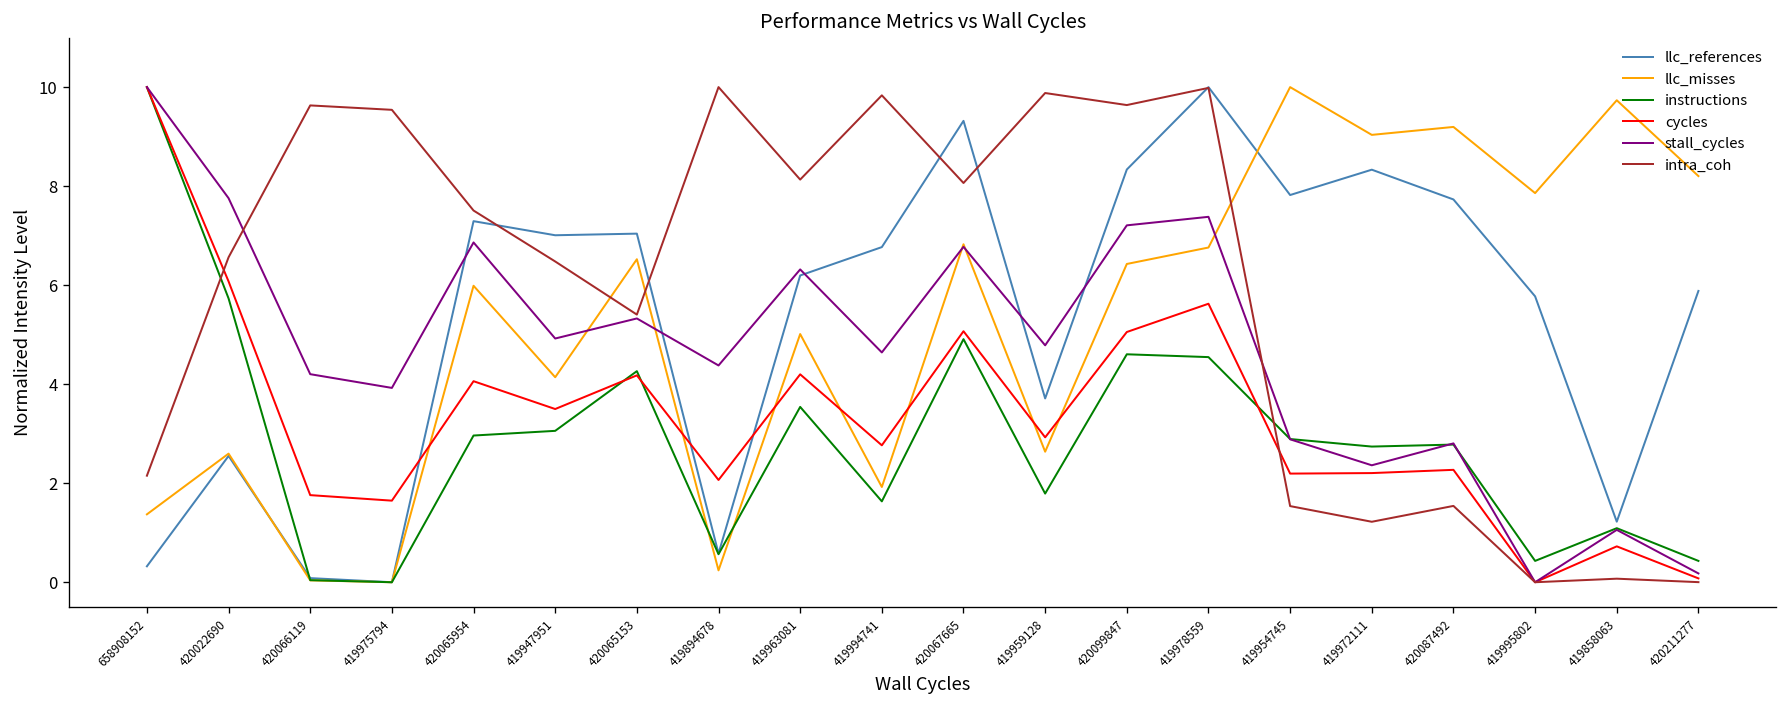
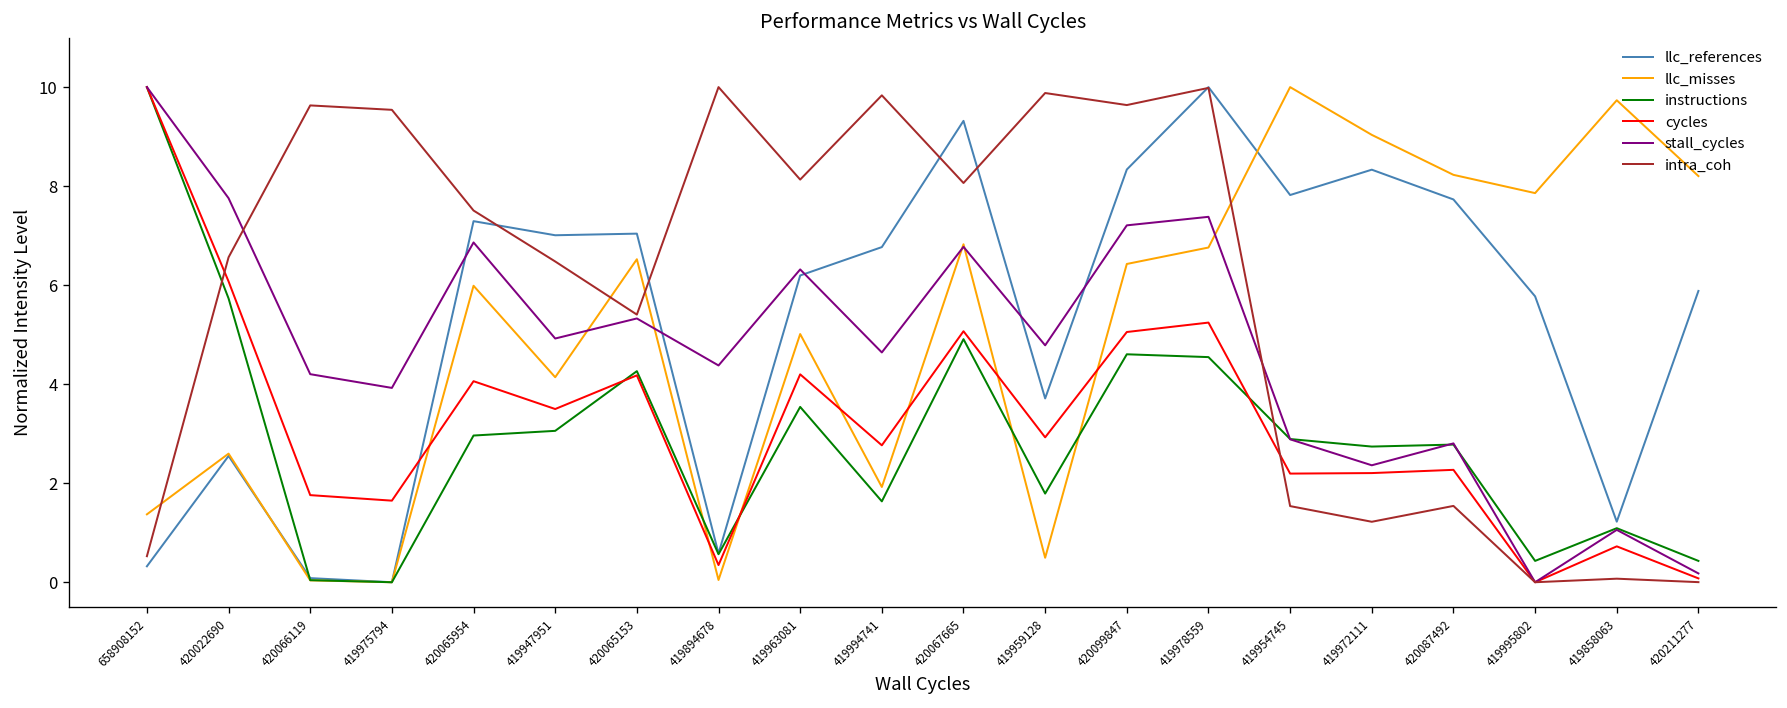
  {
    "llc_references": {
      "658908152": 0.3,
      "420065954": 7.3,
      "419947951": 7.0,
      "420065153": 7.0,
      "419963081": 6.2,
      "419994741": 6.8,
      "420067665": 9.3,
      "419959128": 3.7,
      "420099847": 8.3,
      "419954745": 7.8,
      "419972111": 8.3,
      "420087492": 7.7,
      "419995802": 5.8,
      "419858063": 1.2,
      "420211277": 5.9
    },
    "llc_misses": {
      "658908152": 1.4,
      "420065954": 6.0,
      "419947951": 4.1,
      "420065153": 6.5,
-     "419894678": 0.2,
+     "419894678": 0.0,
      "419963081": 5.0,
      "419994741": 1.9,
-     "419959128": 2.6,
+     "419959128": 0.5,
      "420099847": 6.4,
      "419978559": 6.8,
      "419954745": 10.0,
      "419972111": 9.0,
-     "420087492": 9.2,
+     "420087492": 8.2,
      "419995802": 7.9,
      "419858063": 9.7,
      "420211277": 8.2
    },
    "instructions": {
      "420022690": 5.7,
      "420065954": 3.0,
      "419947951": 3.1,
      "420065153": 4.3,
      "419963081": 3.5,
      "419994741": 1.6,
      "420067665": 4.9,
      "419959128": 1.8,
      "420099847": 4.6,
      "419978559": 4.5,
      "419972111": 2.7,
      "419995802": 0.4,
      "420211277": 0.4
    },
    "cycles": {
      "420022690": 6.1,
      "420066119": 1.8,
      "419975794": 1.6,
      "420065954": 4.1,
      "419947951": 3.5,
      "420065153": 4.2,
-     "419894678": 2.1,
+     "419894678": 0.3,
      "419963081": 4.2,
      "419994741": 2.8,
      "420067665": 5.1,
      "419959128": 2.9,
      "420099847": 5.1,
-     "419978559": 5.6,
+     "419978559": 5.2,
      "419954745": 2.2,
      "419972111": 2.2,
      "420087492": 2.3,
      "419858063": 0.7,
      "420211277": 0.1
    },
    "stall_cycles": {
      "420022690": 7.8,
      "420066119": 4.2,
      "419975794": 3.9,
      "420065954": 6.9,
      "419947951": 4.9,
      "420065153": 5.3,
      "419894678": 4.4,
      "419963081": 6.3,
      "419994741": 4.6,
      "419959128": 4.8,
      "420099847": 7.2,
      "419978559": 7.4,
      "419972111": 2.4,
      "420211277": 0.2
    },
    "intra_coh": {
-     "658908152": 2.2,
+     "658908152": 0.5,
      "420022690": 6.6,
      "420066119": 9.6,
      "419975794": 9.5,
      "420065954": 7.5,
      "419947951": 6.5,
      "420065153": 5.4,
      "419894678": 10.0,
      "419963081": 8.1,
      "419994741": 9.8,
      "420067665": 8.1,
      "419959128": 9.9,
      "420099847": 9.6,
      "419954745": 1.5,
      "419972111": 1.2,
      "420087492": 1.5,
      "419858063": 0.1,
      "420211277": 0.0
    }
  }
